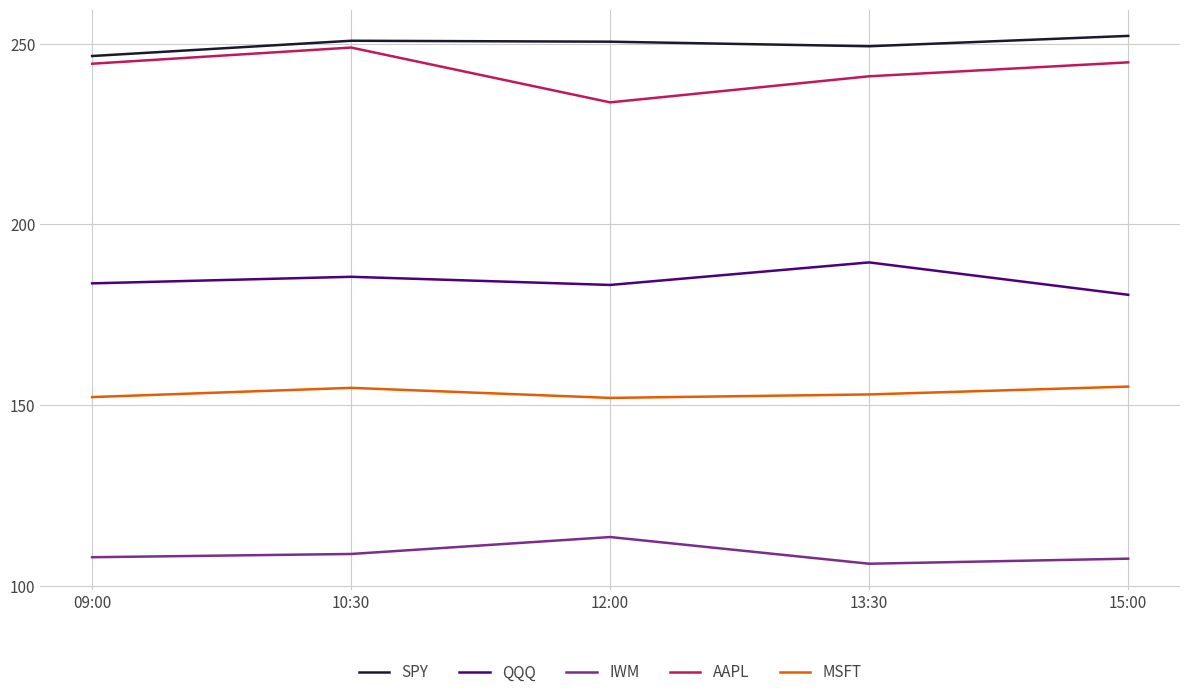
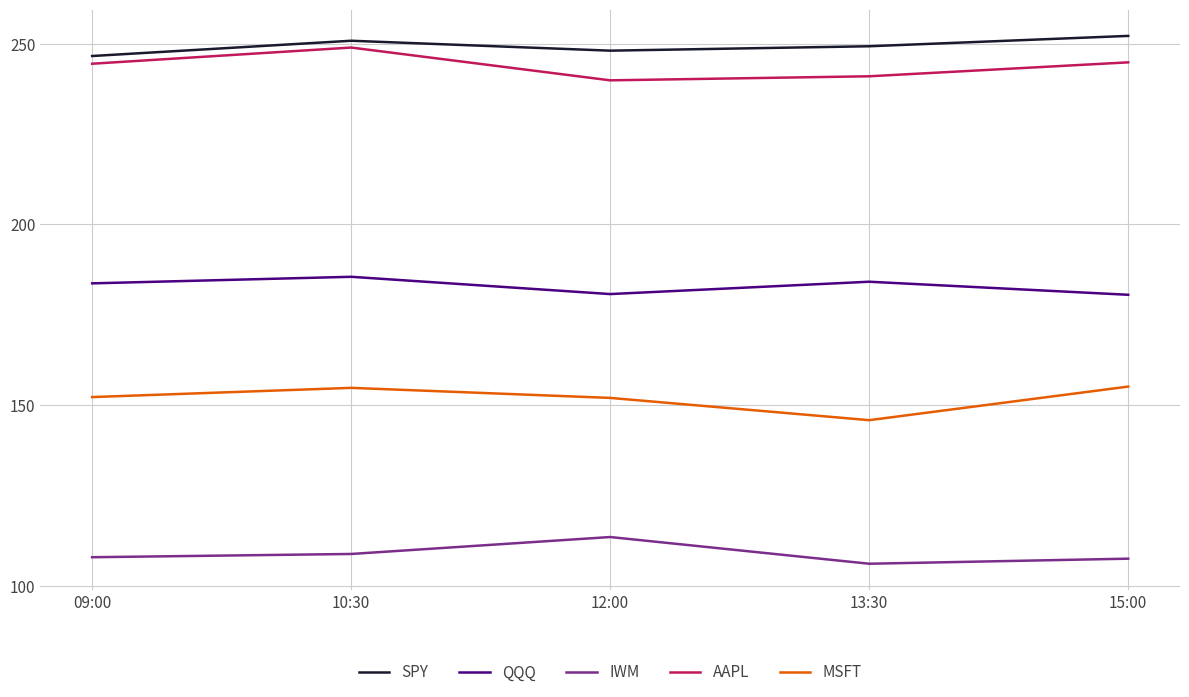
  {
    "SPY": {
      "09:00": 247,
      "10:30": 251,
-     "12:00": 251,
+     "12:00": 248,
      "13:30": 249,
      "15:00": 252
    },
    "QQQ": {
      "09:00": 184,
      "10:30": 186,
-     "12:00": 183,
-     "13:30": 190,
+     "12:00": 181,
+     "13:30": 184,
      "15:00": 181
    },
    "IWM": {
      "09:00": 108,
      "10:30": 109,
      "12:00": 114,
      "13:30": 106,
      "15:00": 108
    },
    "AAPL": {
      "09:00": 244,
      "10:30": 249,
-     "12:00": 234,
+     "12:00": 240,
      "13:30": 241,
      "15:00": 245
    },
    "MSFT": {
      "09:00": 152,
      "10:30": 155,
      "12:00": 152,
-     "13:30": 153,
+     "13:30": 146,
      "15:00": 155
    }
  }
